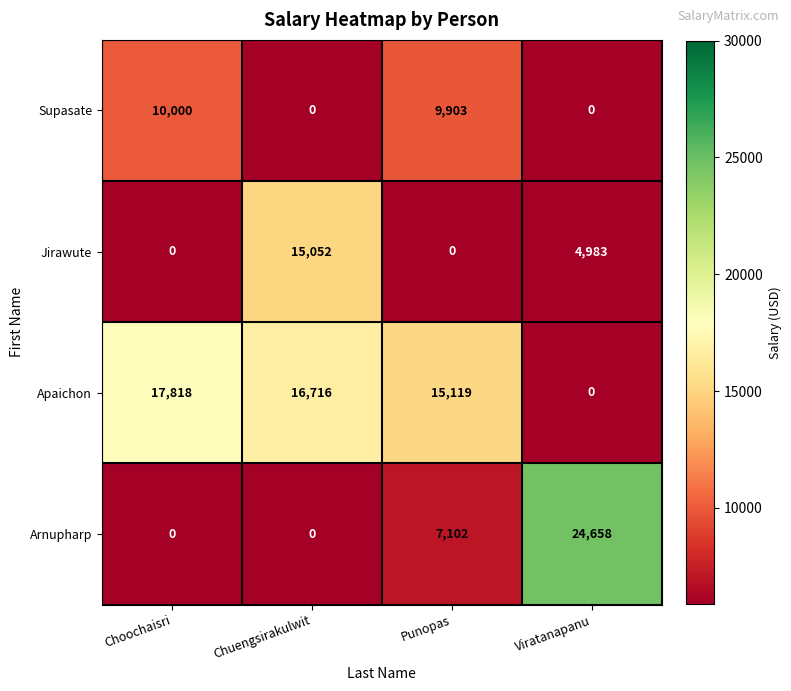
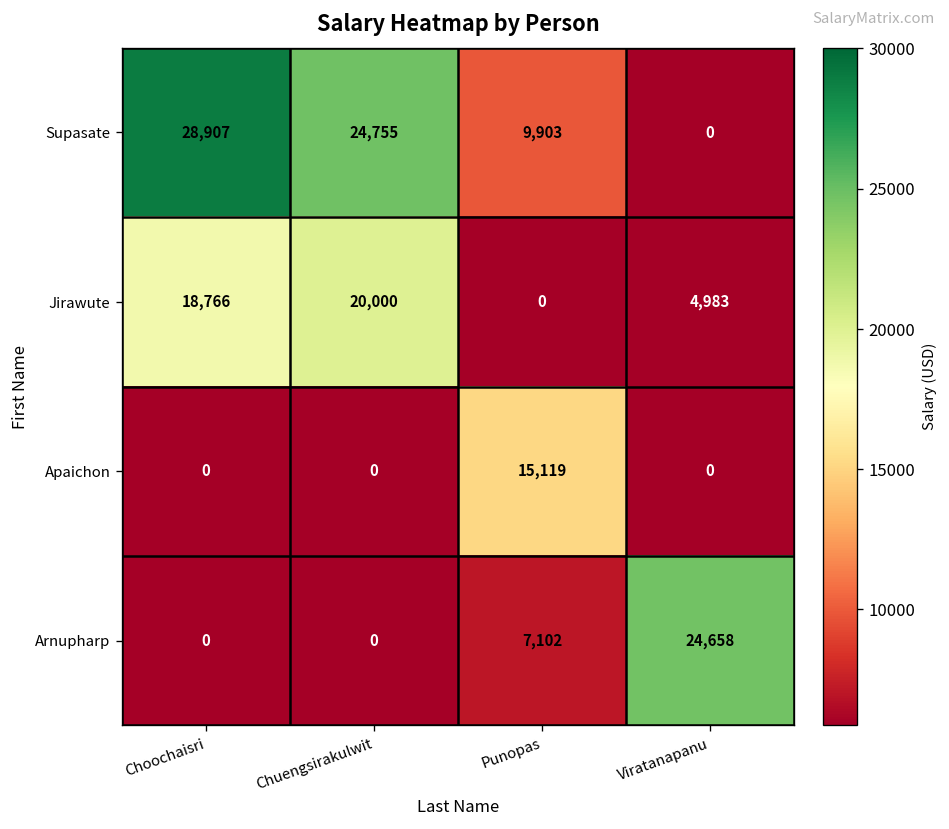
  {
    "Supasate": {
-     "Choochaisri": "10,000",
-     "Chuengsirakulwit": "0",
+     "Choochaisri": "28,907",
+     "Chuengsirakulwit": "24,755",
      "Punopas": "9,903",
      "Viratanapanu": "0"
    },
    "Jirawute": {
-     "Choochaisri": "0",
-     "Chuengsirakulwit": "15,052",
+     "Choochaisri": "18,766",
+     "Chuengsirakulwit": "20,000",
      "Punopas": "0",
      "Viratanapanu": "4,983"
    },
    "Apaichon": {
-     "Choochaisri": "17,818",
-     "Chuengsirakulwit": "16,716",
+     "Choochaisri": "0",
+     "Chuengsirakulwit": "0",
      "Punopas": "15,119",
      "Viratanapanu": "0"
    },
    "Arnupharp": {
      "Choochaisri": "0",
      "Chuengsirakulwit": "0",
      "Punopas": "7,102",
      "Viratanapanu": "24,658"
    }
  }
